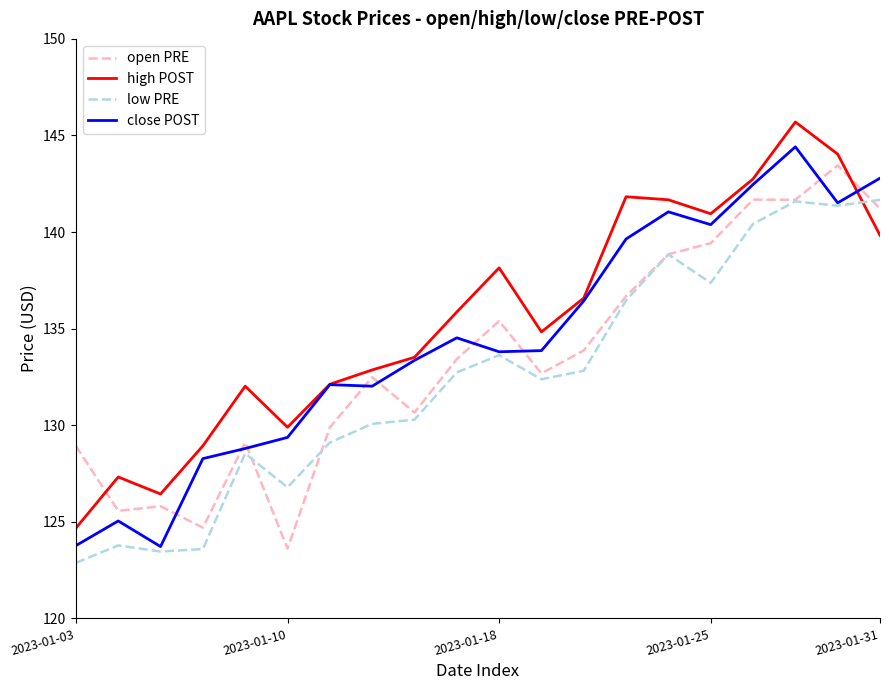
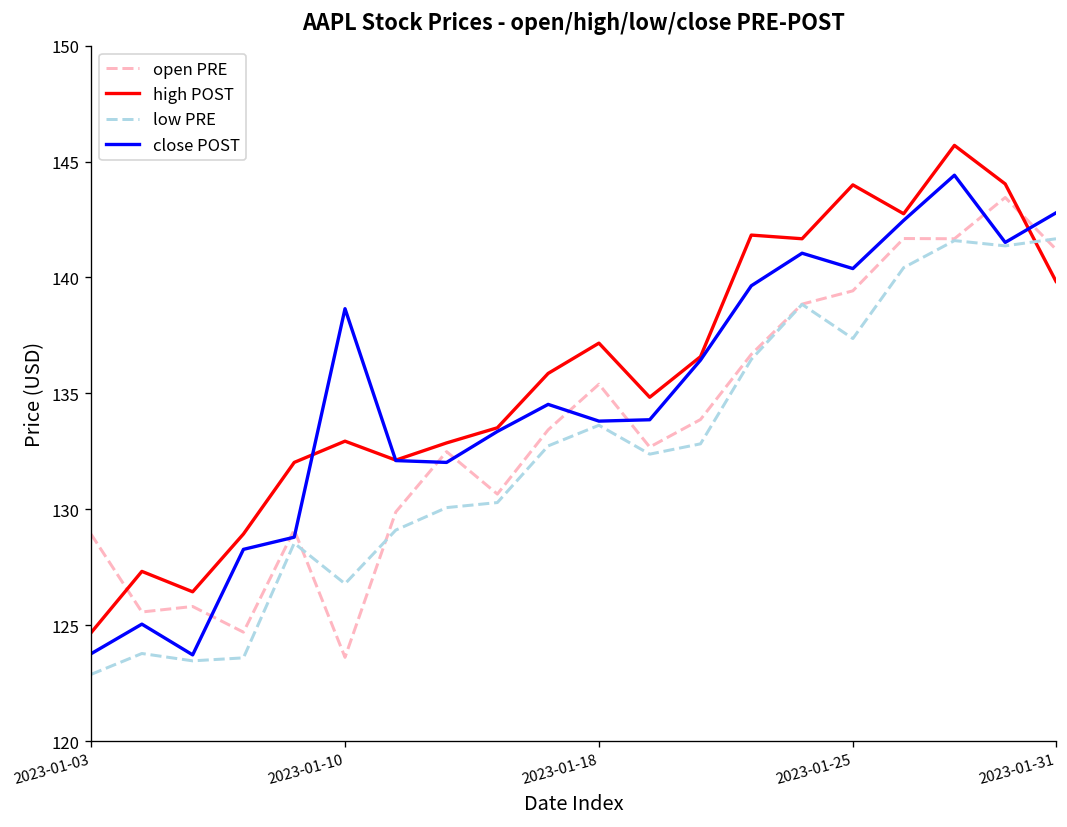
  {
    "open PRE": {
      "2023-01-03": 128.9,
      "2023-01-10": 123.6,
      "2023-01-18": 135.4,
      "2023-01-25": 139.4,
      "2023-01-31": 141.2
    },
    "high POST": {
      "2023-01-03": 124.7,
-     "2023-01-10": 129.9,
-     "2023-01-18": 138.1,
-     "2023-01-25": 140.9,
+     "2023-01-10": 132.9,
+     "2023-01-18": 137.2,
+     "2023-01-25": 144.0,
      "2023-01-31": 139.8
    },
    "low PRE": {
      "2023-01-03": 122.9,
      "2023-01-10": 126.8,
      "2023-01-18": 133.6,
      "2023-01-25": 137.4,
      "2023-01-31": 141.7
    },
    "close POST": {
      "2023-01-03": 123.8,
-     "2023-01-10": 129.4,
+     "2023-01-10": 138.7,
      "2023-01-18": 133.8,
      "2023-01-25": 140.4,
      "2023-01-31": 142.8
    }
  }
